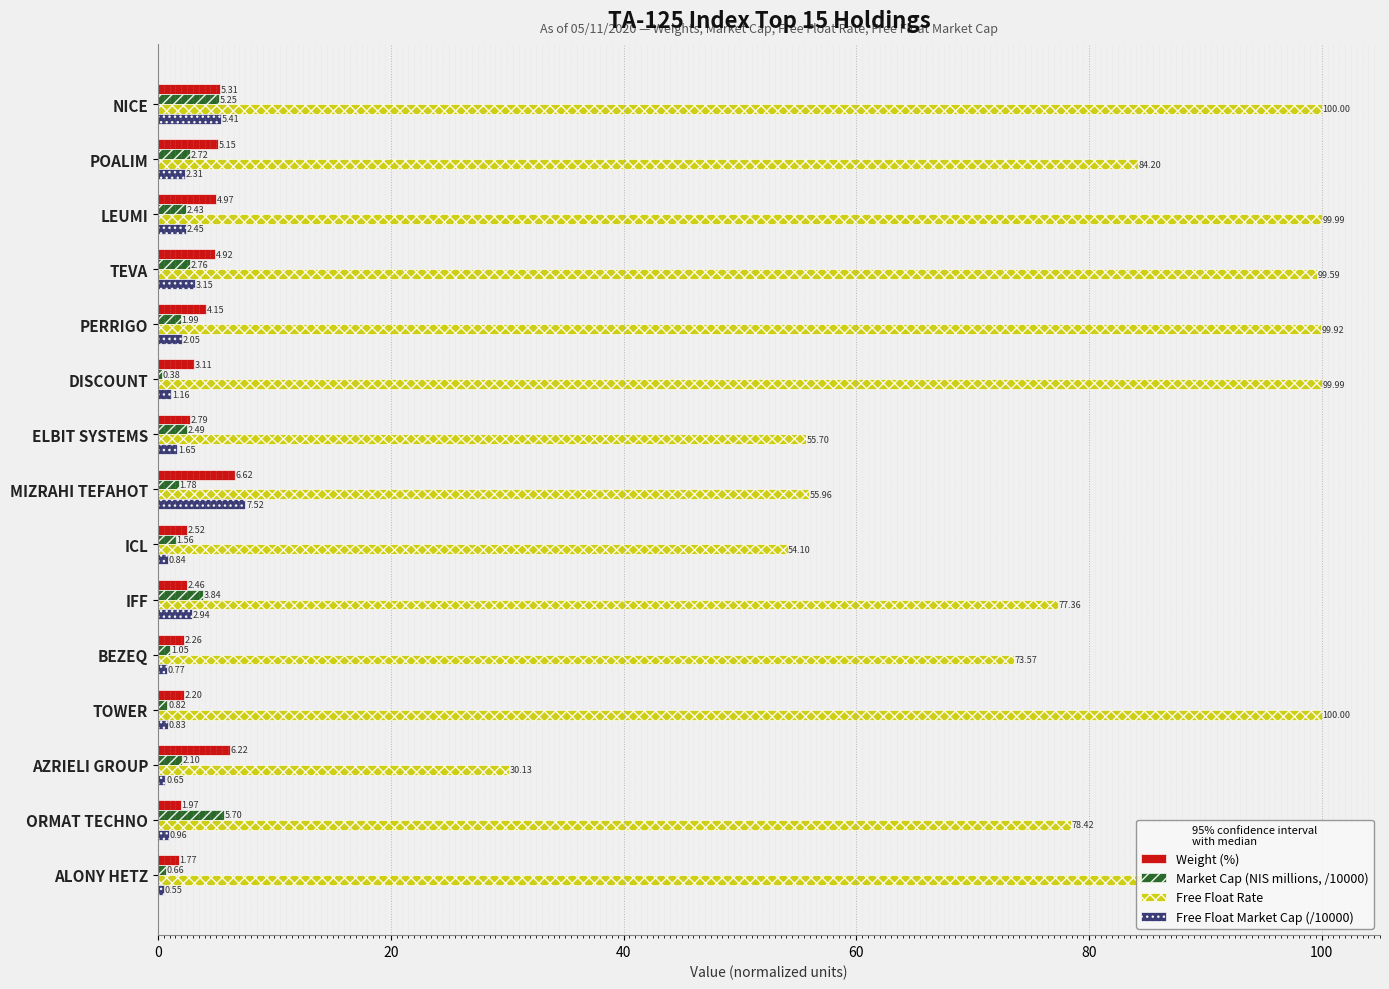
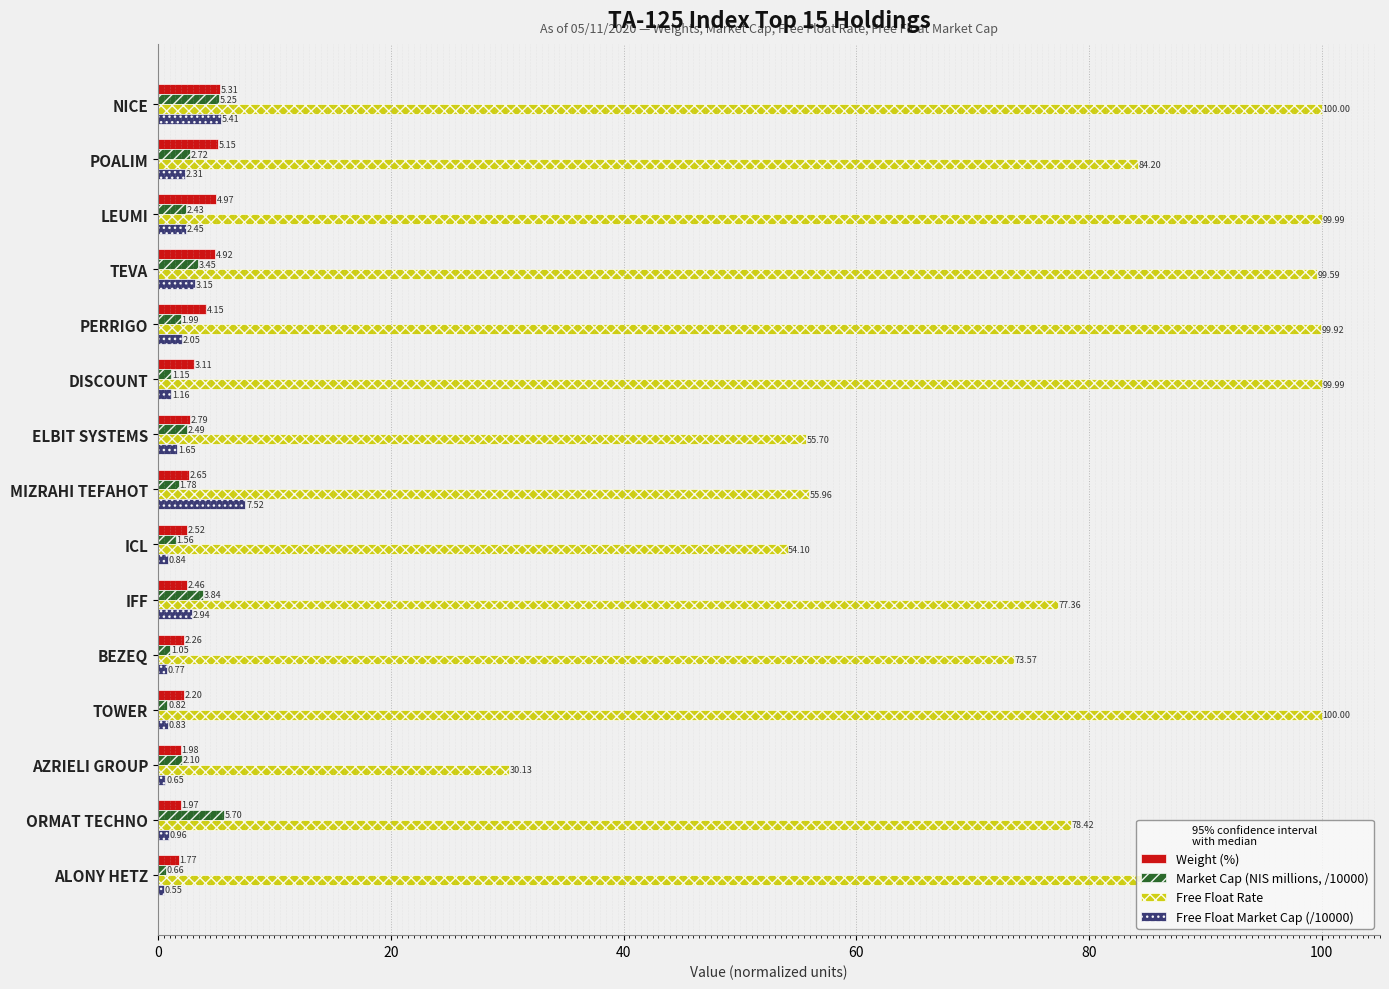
  {
    "Weight (%)": {
      "NICE": 5.31,
      "POALIM": 5.15,
      "LEUMI": 4.97,
      "TEVA": 4.92,
      "PERRIGO": 4.15,
      "DISCOUNT": 3.11,
      "ELBIT SYSTEMS": 2.79,
-     "MIZRAHI TEFAHOT": 6.62,
+     "MIZRAHI TEFAHOT": 2.65,
      "ICL": 2.52,
      "IFF": 2.46,
      "BEZEQ": 2.26,
      "TOWER": 2.20,
-     "AZRIELI GROUP": 6.22,
+     "AZRIELI GROUP": 1.98,
      "ORMAT TECHNO": 1.97,
      "ALONY HETZ": 1.77
    },
    "Market Cap (NIS millions, /10000)": {
      "NICE": 5.25,
      "POALIM": 2.72,
      "LEUMI": 2.43,
-     "TEVA": 2.76,
+     "TEVA": 3.45,
      "PERRIGO": 1.99,
-     "DISCOUNT": 0.38,
+     "DISCOUNT": 1.15,
      "ELBIT SYSTEMS": 2.49,
      "MIZRAHI TEFAHOT": 1.78,
      "ICL": 1.56,
      "IFF": 3.84,
      "BEZEQ": 1.05,
      "TOWER": 0.82,
      "AZRIELI GROUP": 2.10,
      "ORMAT TECHNO": 5.70,
      "ALONY HETZ": 0.66
    },
    "Free Float Rate": {
      "NICE": 100.00,
      "POALIM": 84.20,
      "LEUMI": 99.99,
      "TEVA": 99.59,
      "PERRIGO": 99.92,
      "DISCOUNT": 99.99,
      "ELBIT SYSTEMS": 55.70,
      "MIZRAHI TEFAHOT": 55.96,
      "ICL": 54.10,
      "IFF": 77.36,
      "BEZEQ": 73.57,
      "TOWER": 100.00,
      "AZRIELI GROUP": 30.13,
      "ORMAT TECHNO": 78.42
    },
    "Free Float Market Cap (/10000)": {
      "NICE": 5.41,
      "POALIM": 2.31,
      "LEUMI": 2.45,
      "TEVA": 3.15,
      "PERRIGO": 2.05,
      "DISCOUNT": 1.16,
      "ELBIT SYSTEMS": 1.65,
      "MIZRAHI TEFAHOT": 7.52,
      "ICL": 0.84,
      "IFF": 2.94,
      "BEZEQ": 0.77,
      "TOWER": 0.83,
      "AZRIELI GROUP": 0.65,
      "ORMAT TECHNO": 0.96,
      "ALONY HETZ": 0.55
    }
  }
